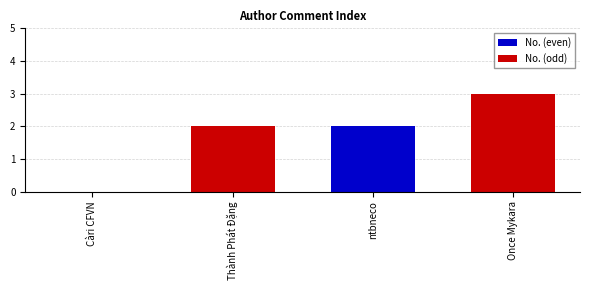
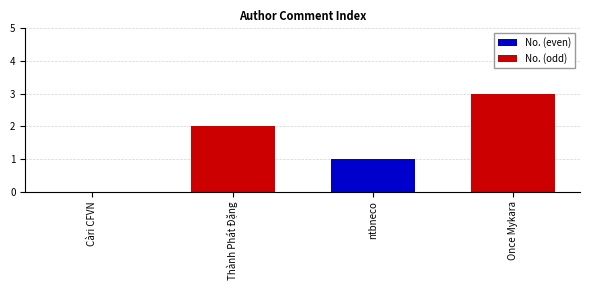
  {
    "Càri CFVN": 0,
    "Thành Phát Đặng": 2,
-   "ntbneco": 2,
+   "ntbneco": 1,
    "Once Mykara": 3
  }
